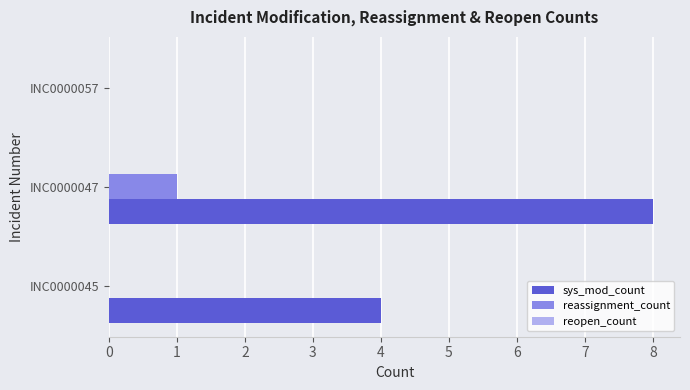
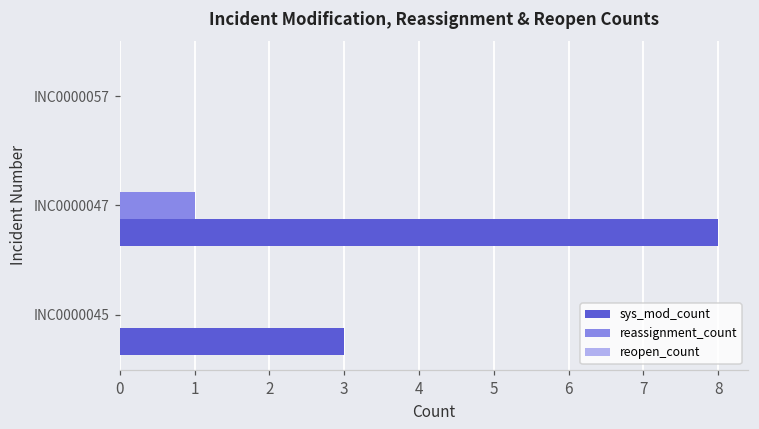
  {
    "sys_mod_count": {
      "INC0000057": 0,
      "INC0000047": 8,
-     "INC0000045": 4
+     "INC0000045": 3
    }
  }
